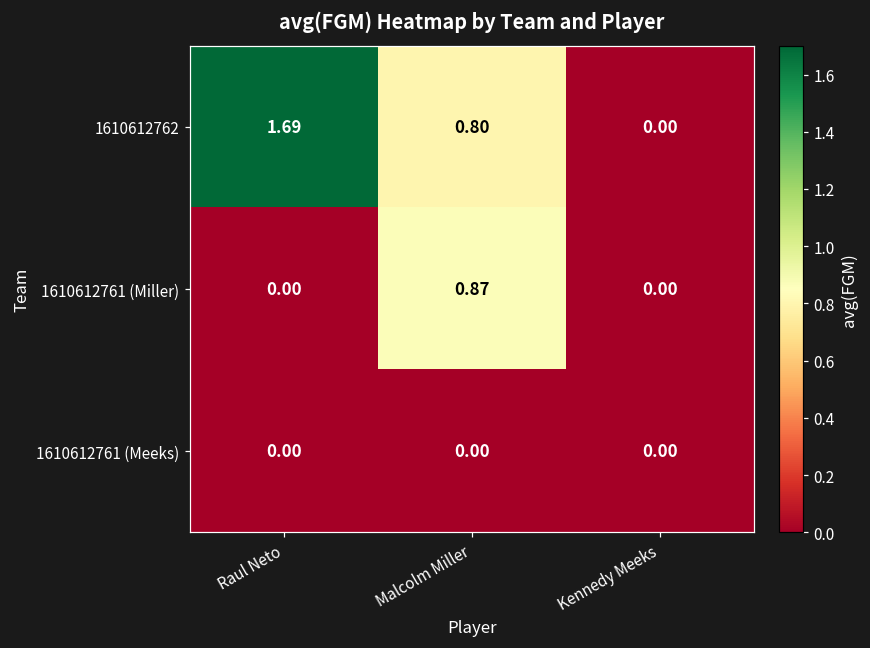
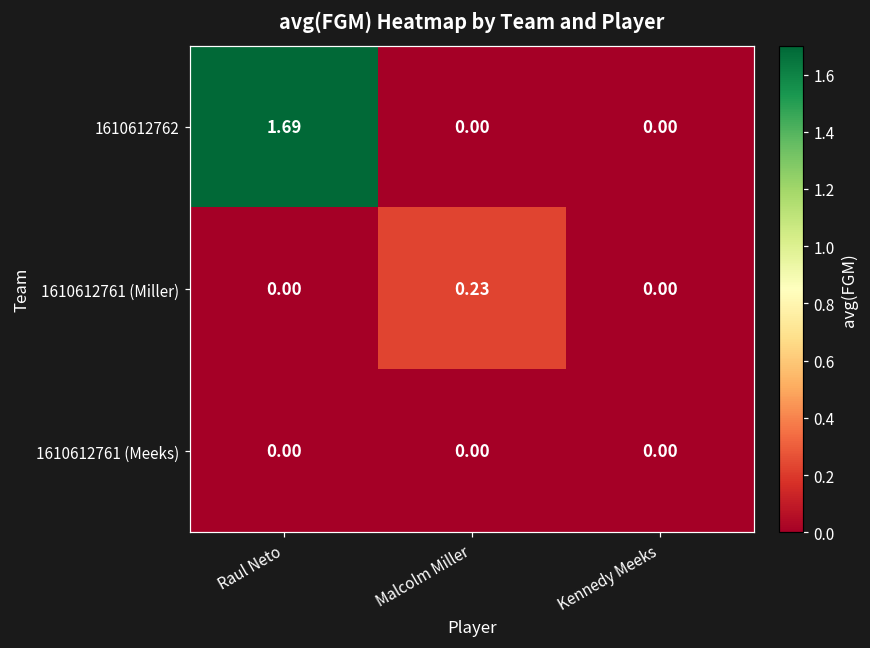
  {
    "1610612762": {
      "Raul Neto": 1.69,
-     "Malcolm Miller": 0.80,
+     "Malcolm Miller": 0.00,
      "Kennedy Meeks": 0.00
    },
    "1610612761 (Miller)": {
      "Raul Neto": 0.00,
-     "Malcolm Miller": 0.87,
+     "Malcolm Miller": 0.23,
      "Kennedy Meeks": 0.00
    },
    "1610612761 (Meeks)": {
      "Raul Neto": 0.00,
      "Malcolm Miller": 0.00,
      "Kennedy Meeks": 0.00
    }
  }
